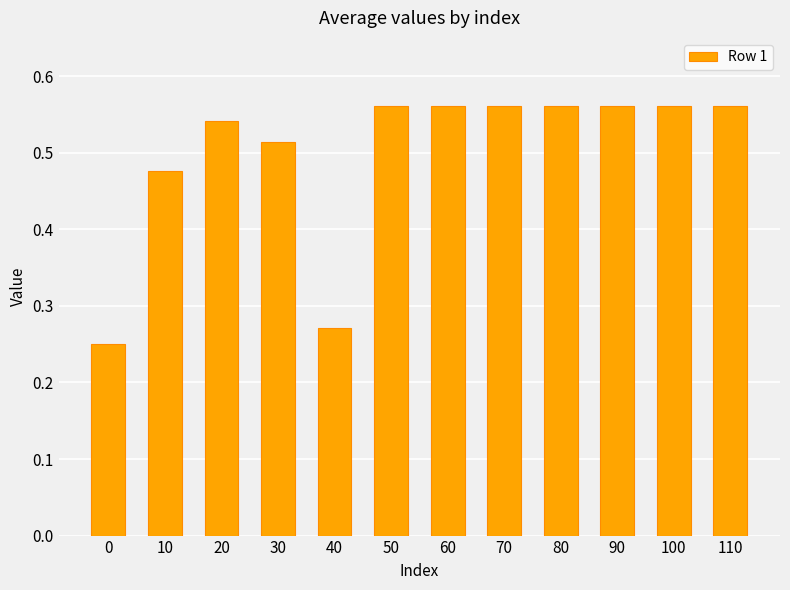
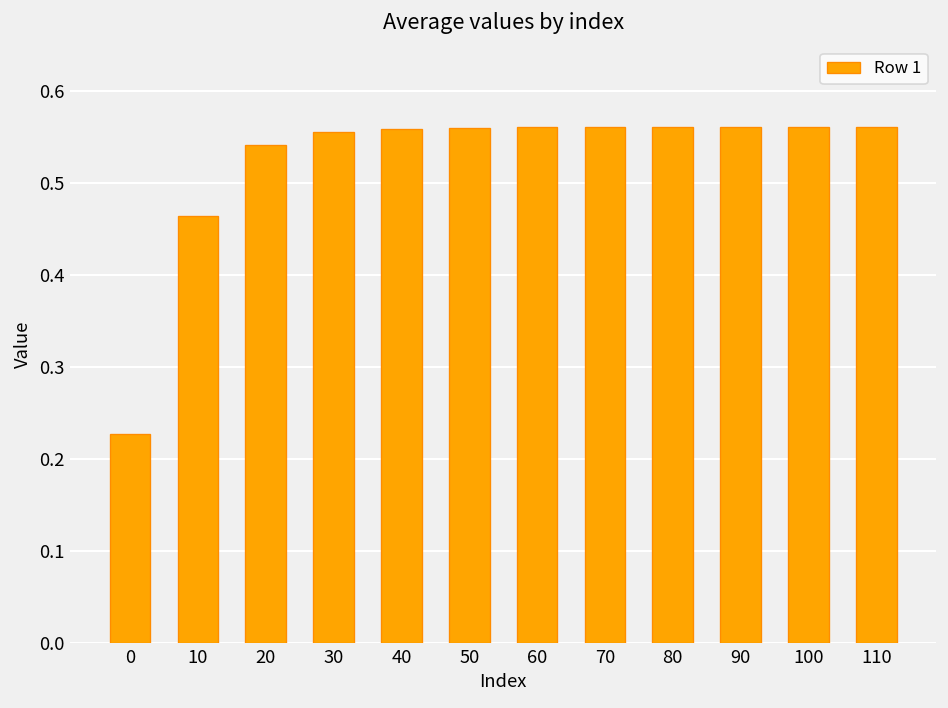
  {
-   "0": 0.25,
-   "10": 0.48,
+   "0": 0.23,
+   "10": 0.46,
    "20": 0.54,
-   "30": 0.51,
-   "40": 0.27,
+   "30": 0.56,
+   "40": 0.56,
    "50": 0.56,
    "60": 0.56,
    "70": 0.56,
    "80": 0.56,
    "90": 0.56,
    "100": 0.56,
    "110": 0.56
  }
